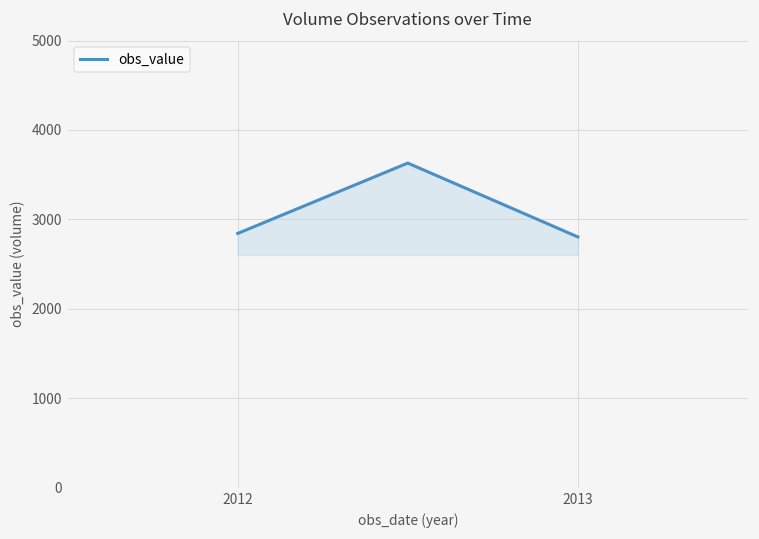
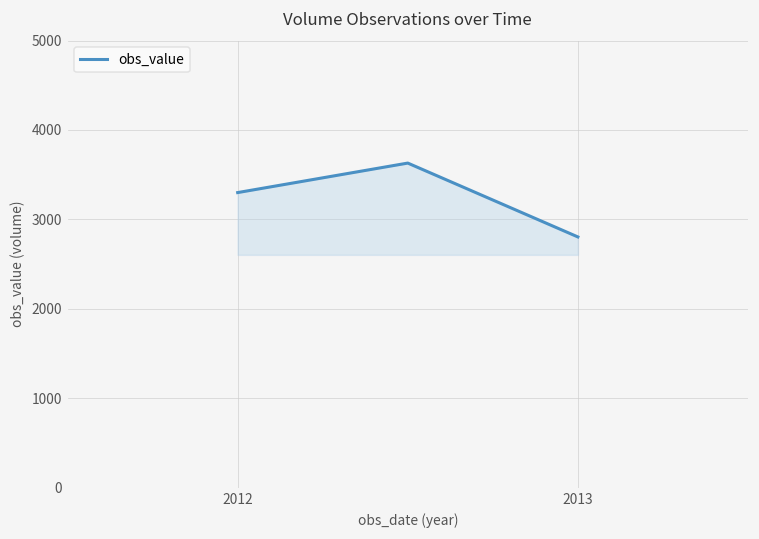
  {
-   "2012": 2800,
+   "2012": 3300,
    "2013": 2800
  }
